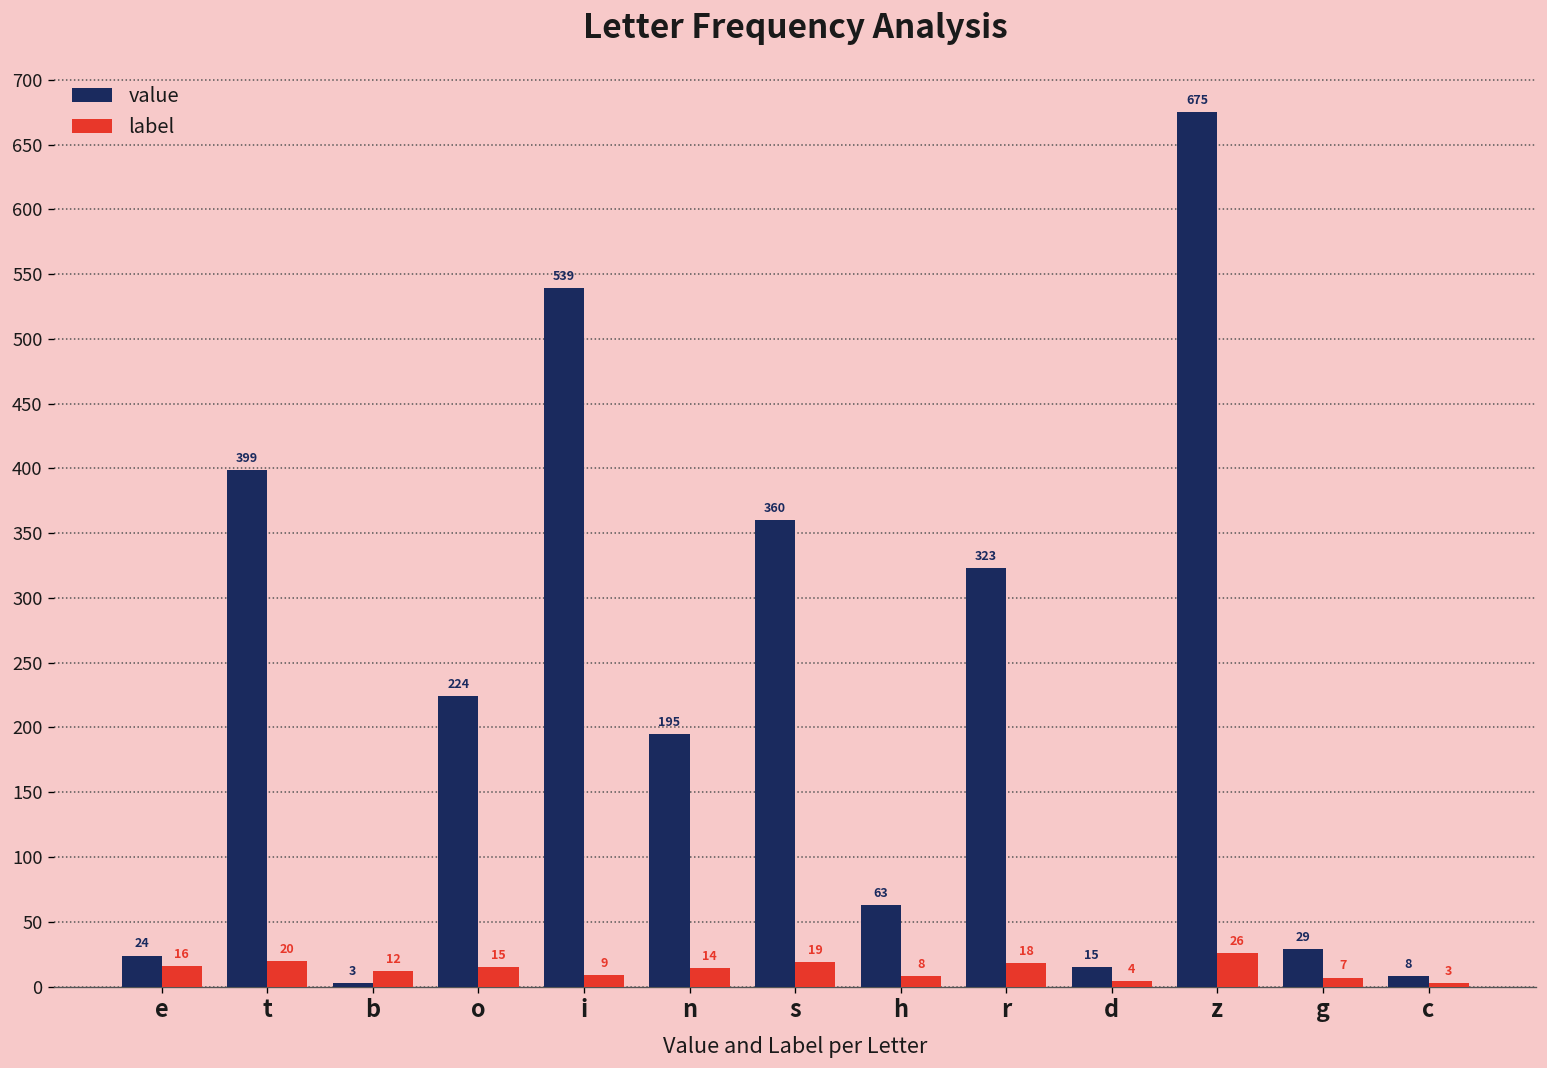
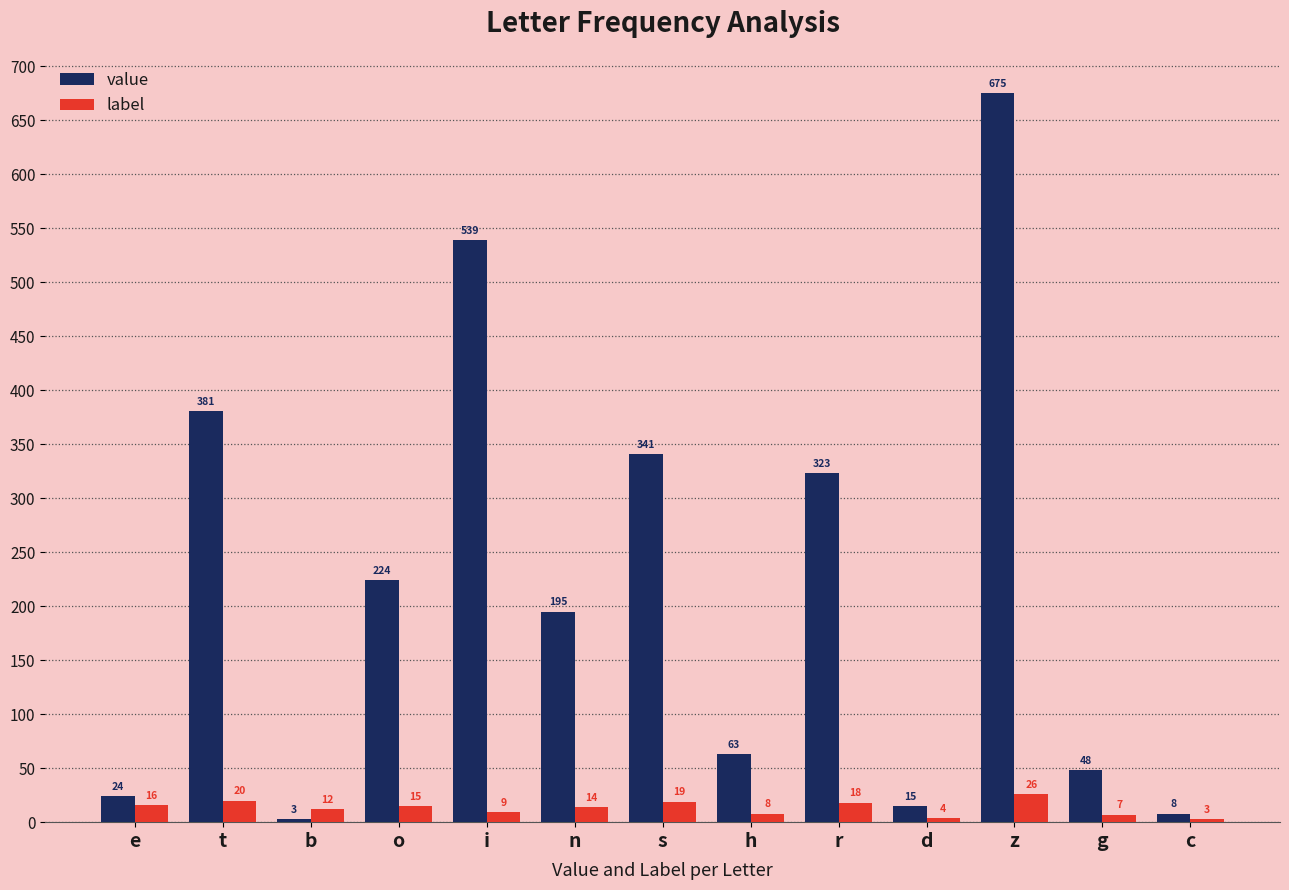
  {
    "value": {
      "e": 24,
-     "t": 399,
+     "t": 381,
      "b": 3,
      "o": 224,
      "i": 539,
      "n": 195,
-     "s": 360,
+     "s": 341,
      "h": 63,
      "r": 323,
      "d": 15,
      "z": 675,
-     "g": 29,
+     "g": 48,
      "c": 8
    },
    "label": {
      "e": 16,
      "t": 20,
      "b": 12,
      "o": 15,
      "i": 9,
      "n": 14,
      "s": 19,
      "h": 8,
      "r": 18,
      "d": 4,
      "z": 26,
      "g": 7,
      "c": 3
    }
  }
